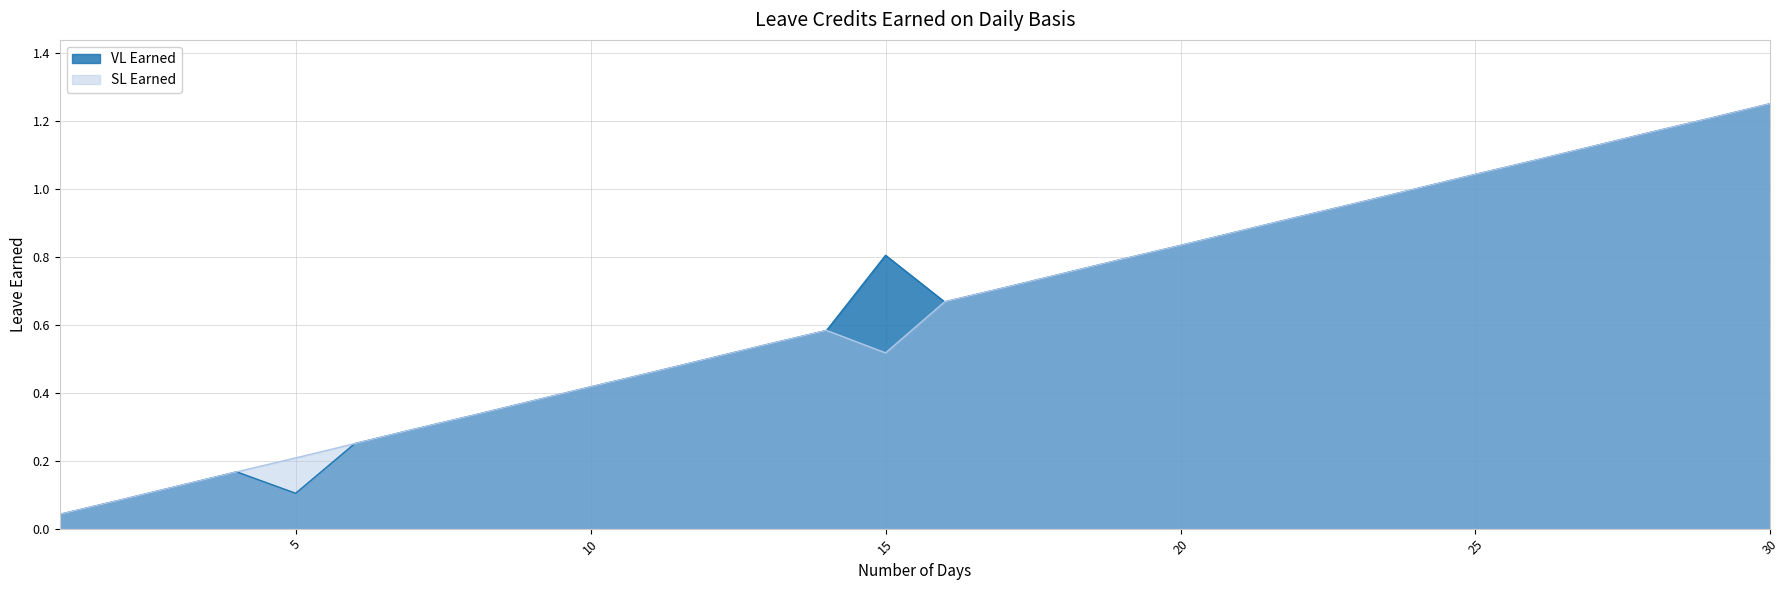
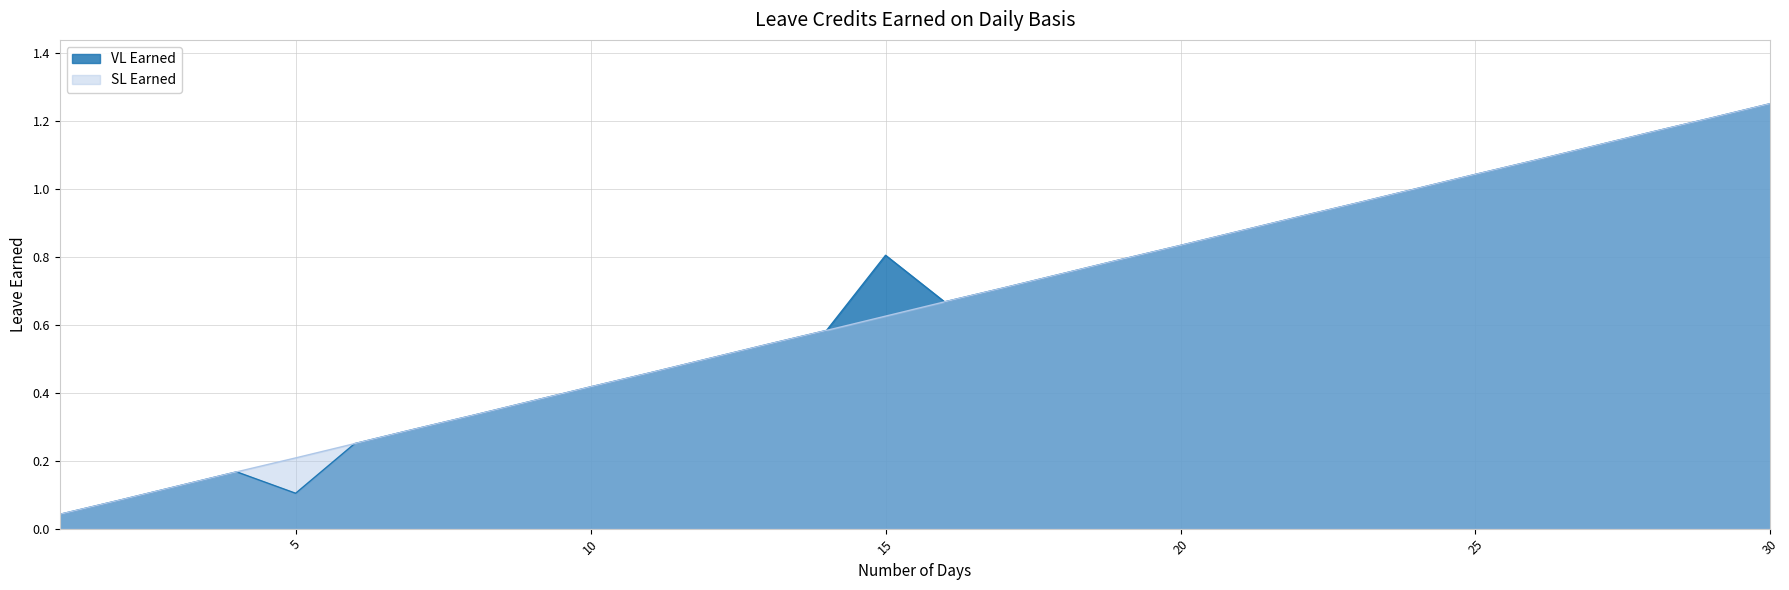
  {
    "VL Earned": {
      "5": 0.10,
      "15": 0.80
    },
    "SL Earned": {
      "5": 0.21,
-     "15": 0.52
+     "15": 0.63
    }
  }
